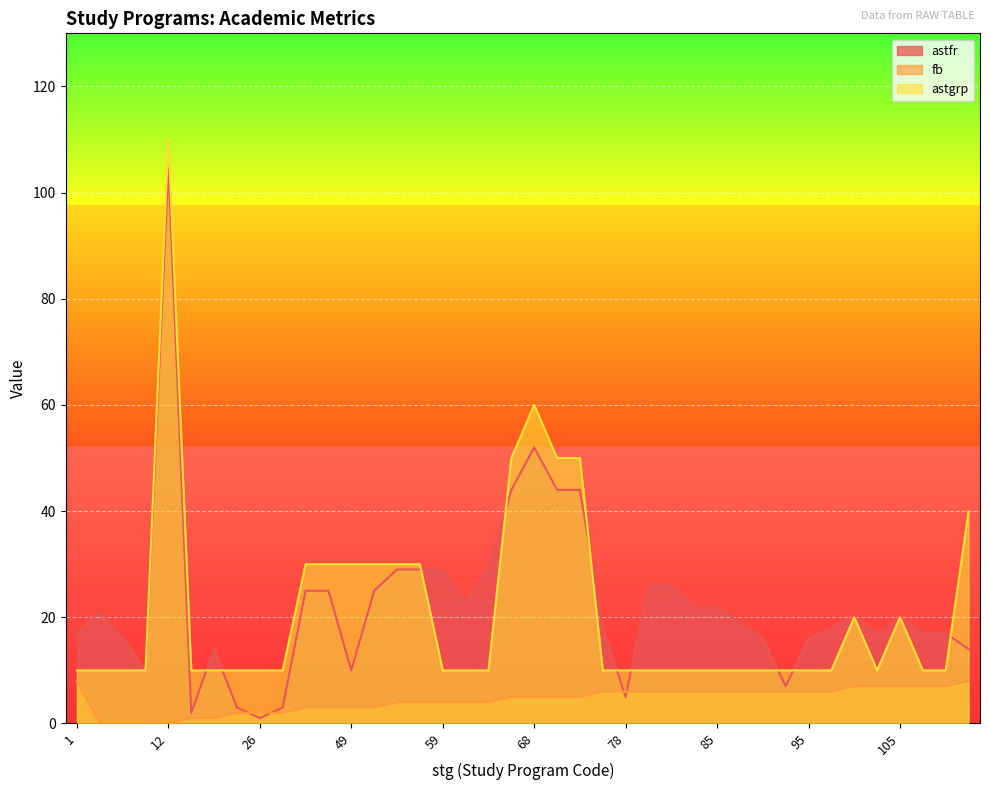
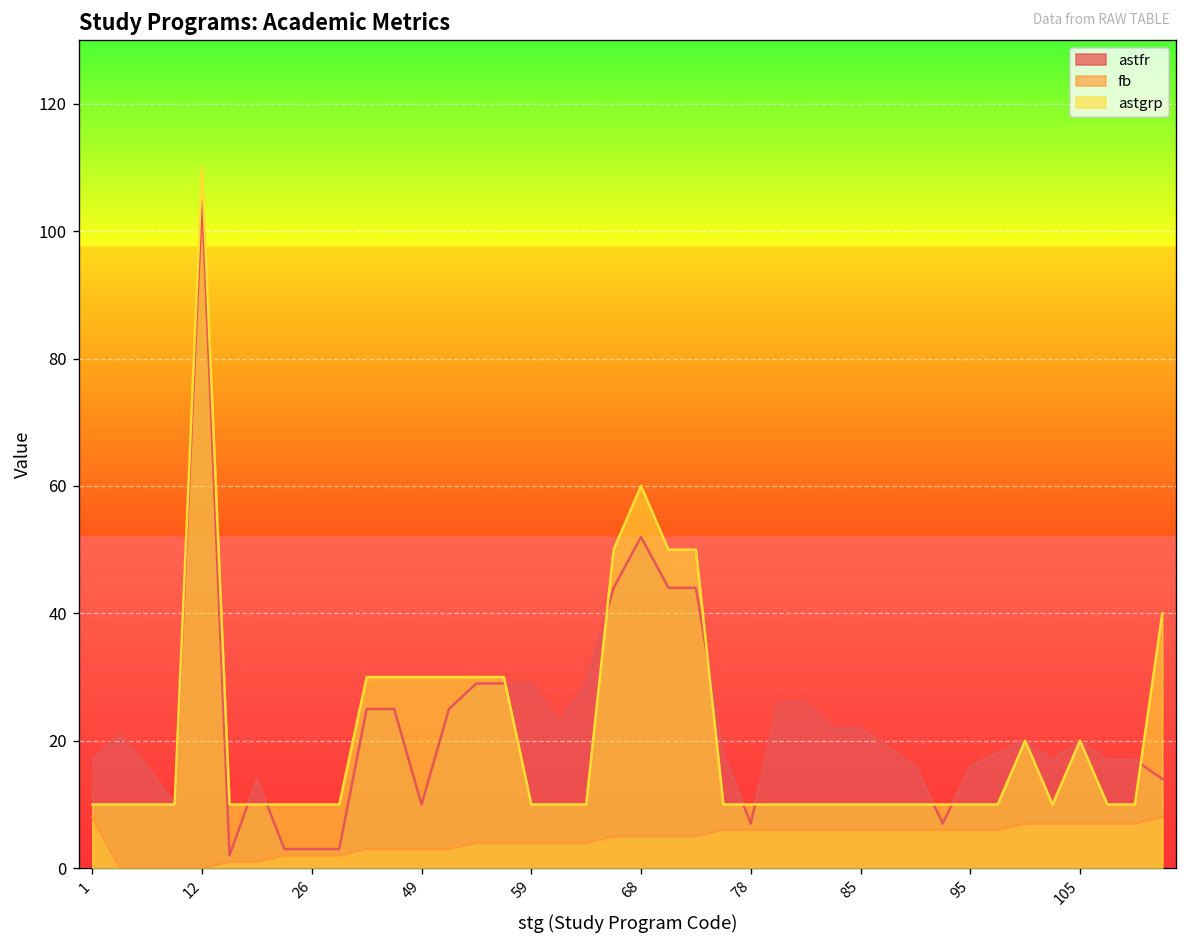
  {
    "astfr": {
      "1": 17,
      "12": 105,
-     "26": 1,
+     "26": 3,
      "49": 10,
      "59": 29,
      "68": 52,
-     "78": 5,
+     "78": 7,
      "85": 22,
      "95": 16
    }
  }
